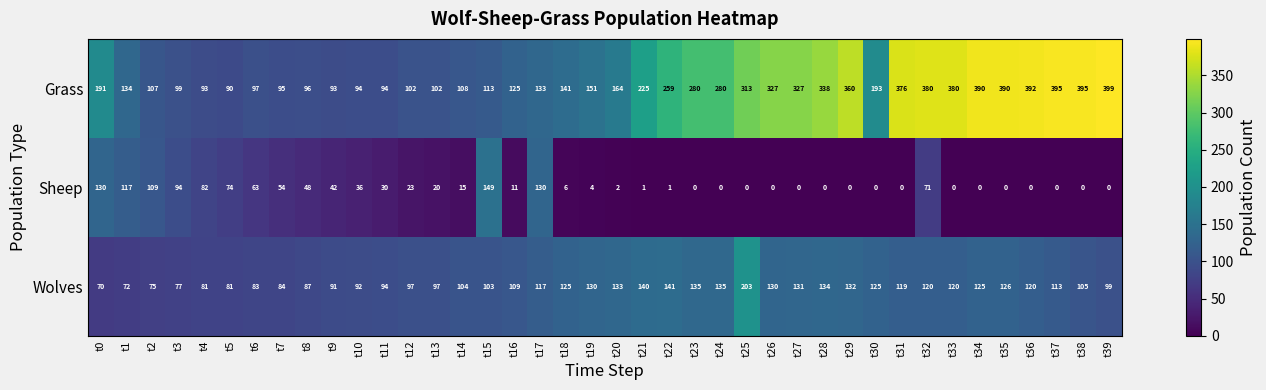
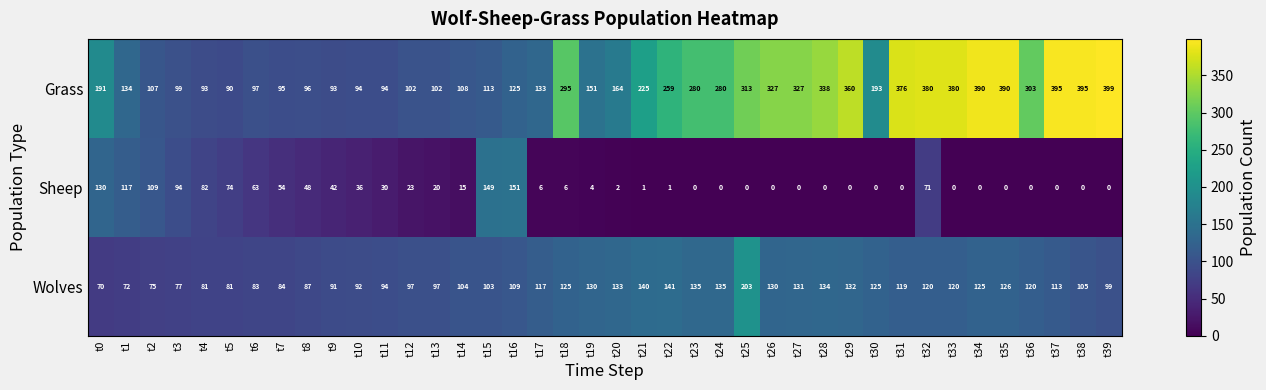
  {
    "Grass": {
      "t0": 191,
      "t1": 134,
      "t2": 107,
      "t3": 99,
      "t4": 93,
      "t5": 90,
      "t6": 97,
      "t7": 95,
      "t8": 96,
      "t9": 93,
      "t10": 94,
      "t11": 94,
      "t12": 102,
      "t13": 102,
      "t14": 108,
      "t15": 113,
      "t16": 125,
      "t17": 133,
-     "t18": 141,
+     "t18": 295,
      "t19": 151,
      "t20": 164,
      "t21": 225,
      "t22": 259,
      "t23": 280,
      "t24": 280,
      "t25": 313,
      "t26": 327,
      "t27": 327,
      "t28": 338,
      "t29": 360,
      "t30": 193,
      "t31": 376,
      "t32": 380,
      "t33": 380,
      "t34": 390,
      "t35": 390,
-     "t36": 392,
+     "t36": 303,
      "t37": 395,
      "t38": 395,
      "t39": 399
    },
    "Sheep": {
      "t0": 130,
      "t1": 117,
      "t2": 109,
      "t3": 94,
      "t4": 82,
      "t5": 74,
      "t6": 63,
      "t7": 54,
      "t8": 48,
      "t9": 42,
      "t10": 36,
      "t11": 30,
      "t12": 23,
      "t13": 20,
      "t14": 15,
      "t15": 149,
-     "t16": 11,
-     "t17": 130,
+     "t16": 151,
+     "t17": 6,
      "t18": 6,
      "t19": 4,
      "t20": 2,
      "t21": 1,
      "t22": 1,
      "t23": 0,
      "t24": 0,
      "t25": 0,
      "t26": 0,
      "t27": 0,
      "t28": 0,
      "t29": 0,
      "t30": 0,
      "t31": 0,
      "t32": 71,
      "t33": 0,
      "t34": 0,
      "t35": 0,
      "t36": 0,
      "t37": 0,
      "t38": 0,
      "t39": 0
    },
    "Wolves": {
      "t0": 70,
      "t1": 72,
      "t2": 75,
      "t3": 77,
      "t4": 81,
      "t5": 81,
      "t6": 83,
      "t7": 84,
      "t8": 87,
      "t9": 91,
      "t10": 92,
      "t11": 94,
      "t12": 97,
      "t13": 97,
      "t14": 104,
      "t15": 103,
      "t16": 109,
      "t17": 117,
      "t18": 125,
      "t19": 130,
      "t20": 133,
      "t21": 140,
      "t22": 141,
      "t23": 135,
      "t24": 135,
      "t25": 203,
      "t26": 130,
      "t27": 131,
      "t28": 134,
      "t29": 132,
      "t30": 125,
      "t31": 119,
      "t32": 120,
      "t33": 120,
      "t34": 125,
      "t35": 126,
      "t36": 120,
      "t37": 113,
      "t38": 105,
      "t39": 99
    }
  }
